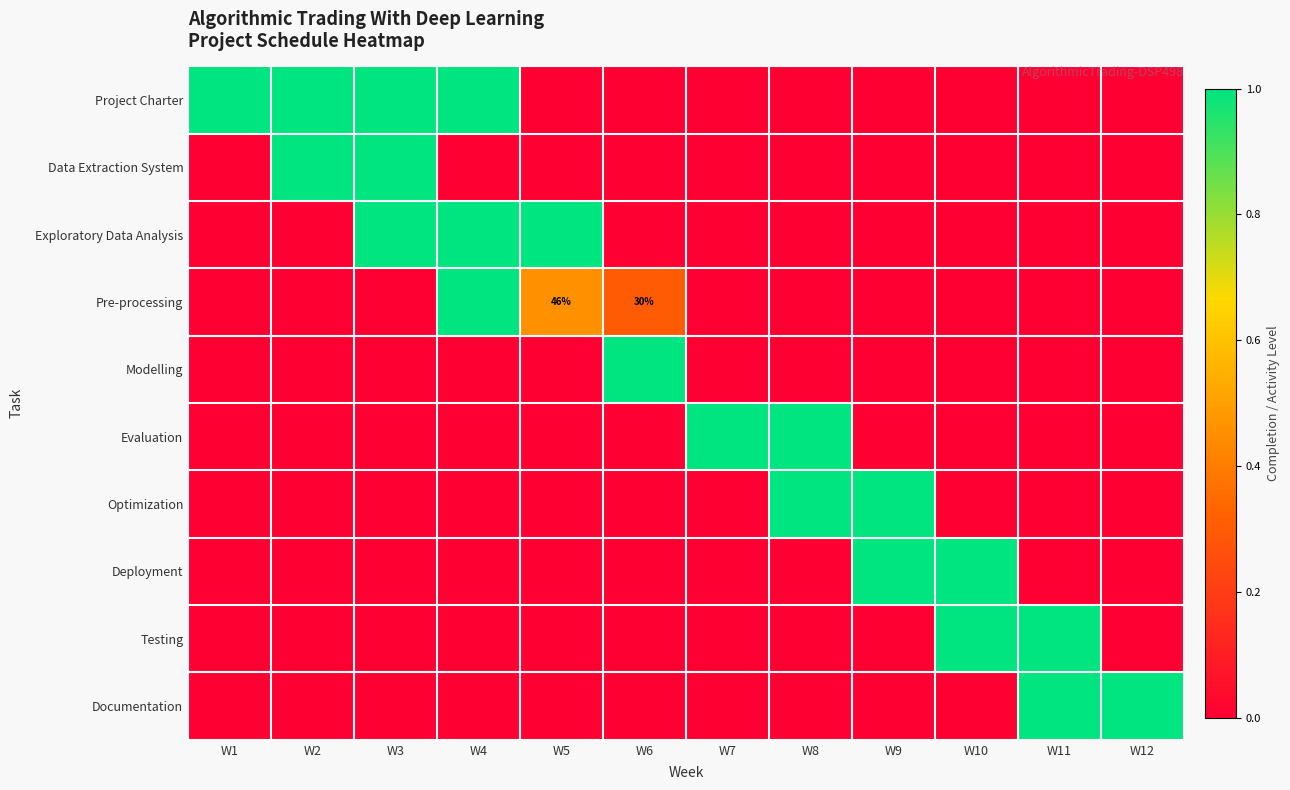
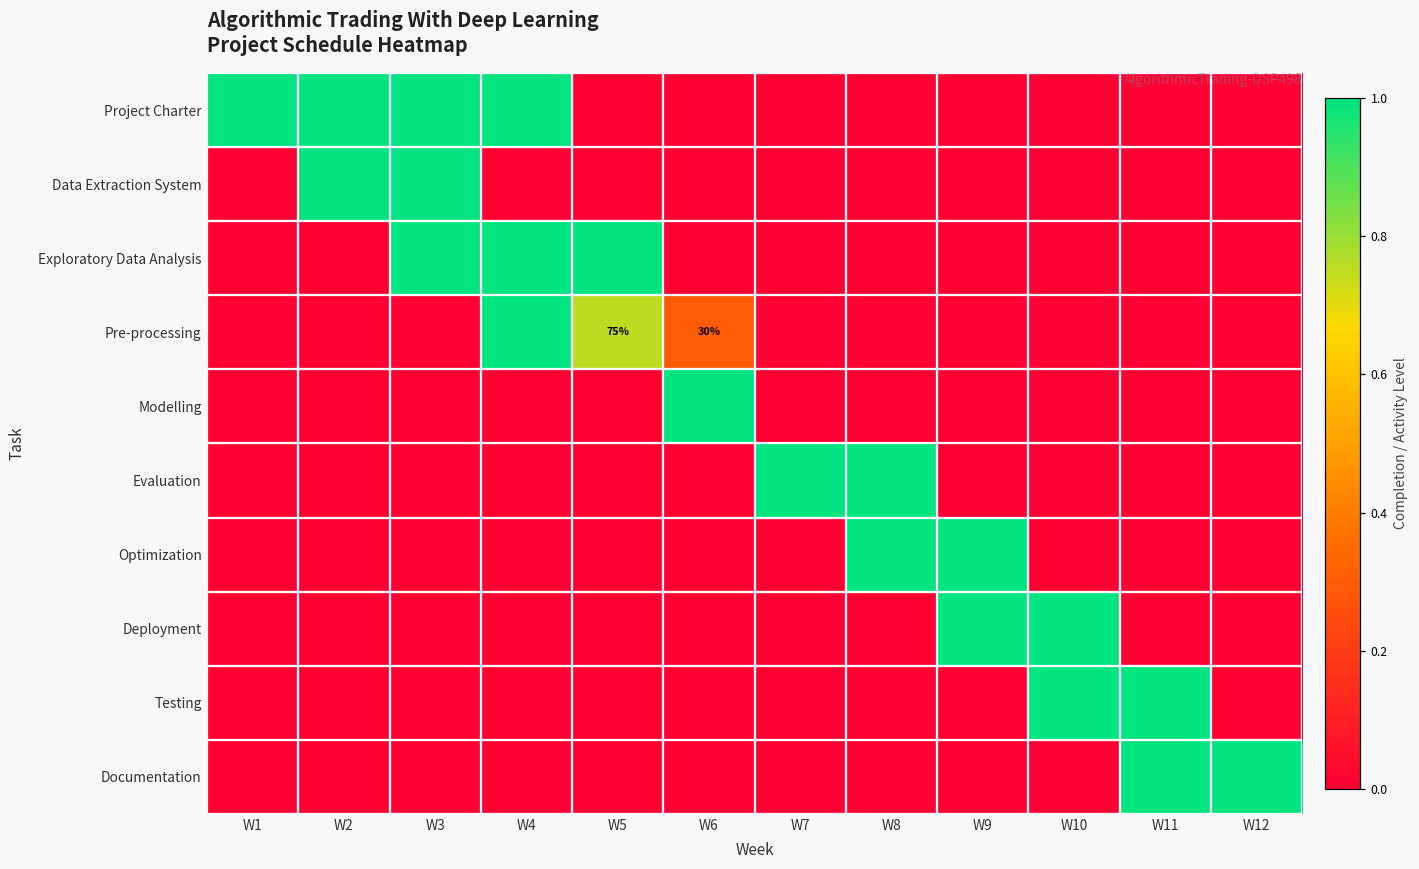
  {
    "Pre-processing": {
-     "W5": "46%",
+     "W5": "75%",
      "W6": "30%"
    }
  }
